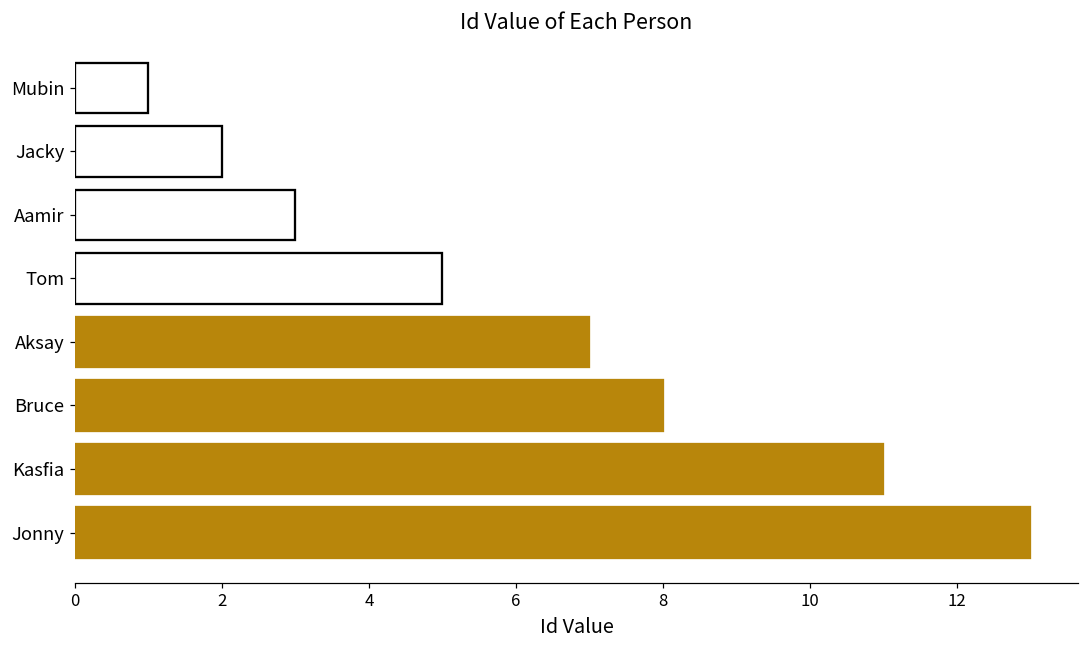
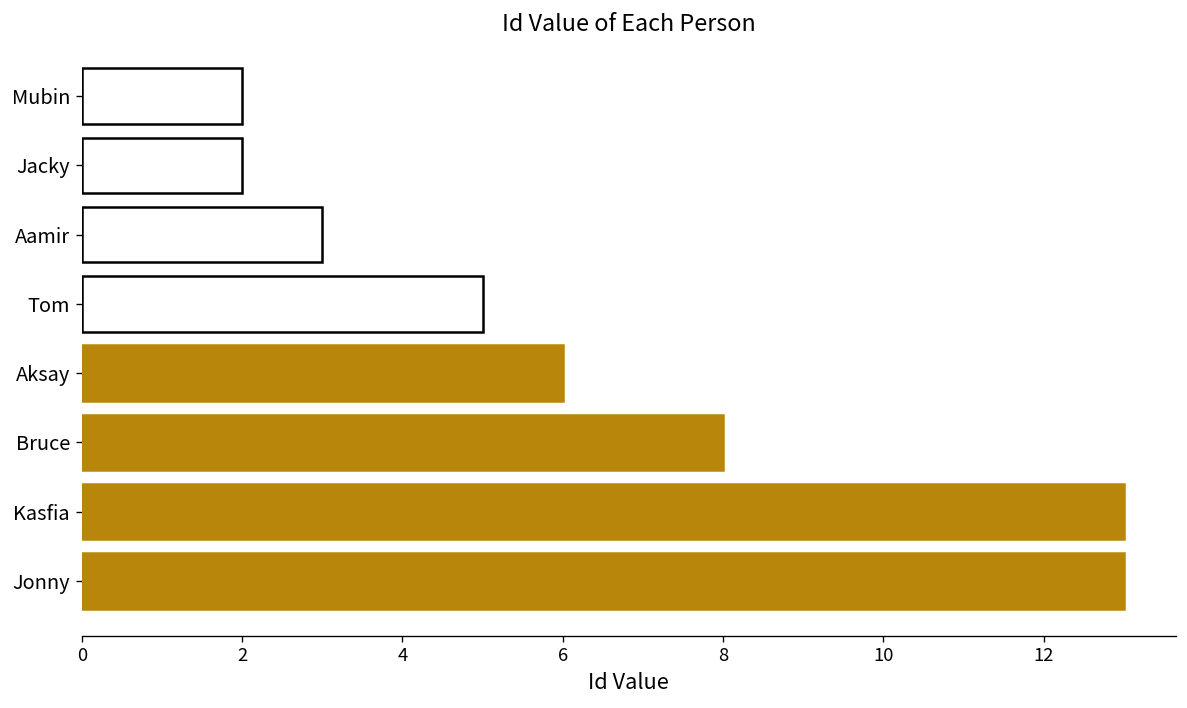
  {
-   "Mubin": 1,
+   "Mubin": 2,
    "Jacky": 2,
    "Aamir": 3,
    "Tom": 5,
-   "Aksay": 7,
+   "Aksay": 6,
    "Bruce": 8,
-   "Kasfia": 11,
+   "Kasfia": 13,
    "Jonny": 13
  }
